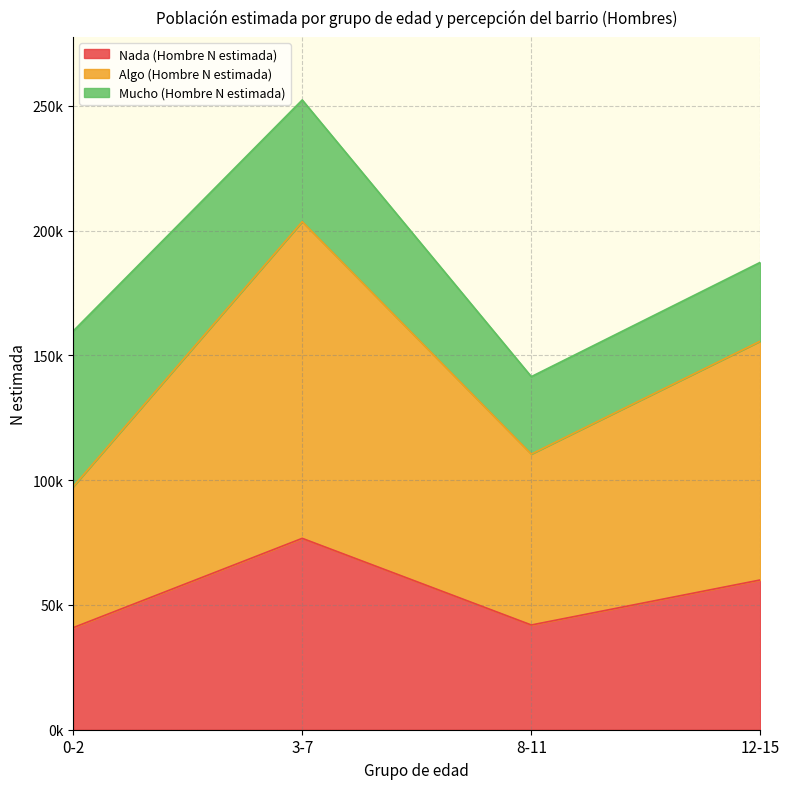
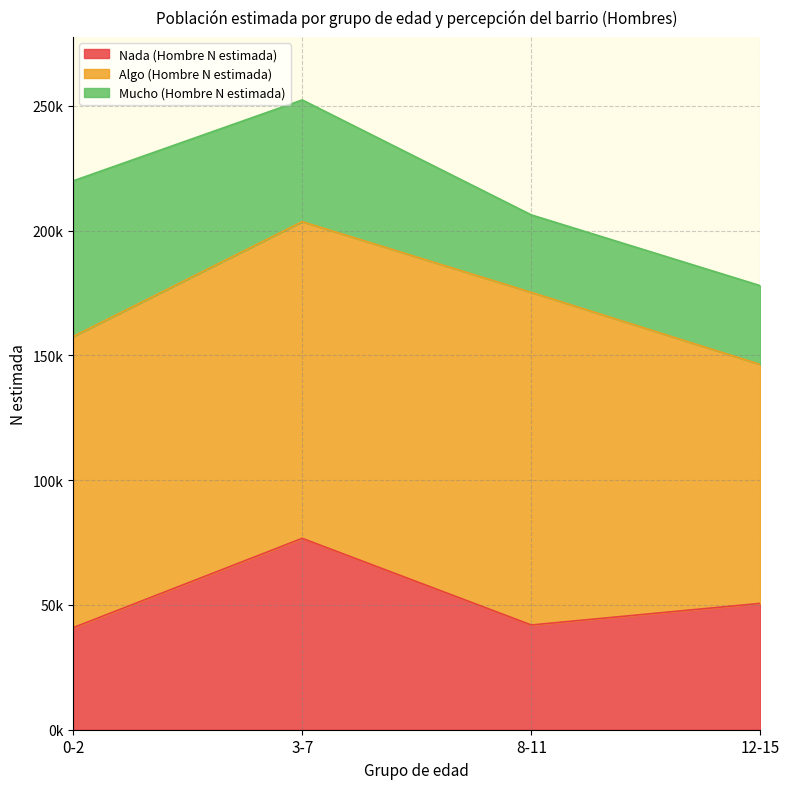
  {
    "Nada (Hombre N estimada)": {
      "0-2": 41000,
      "3-7": 77000,
      "8-11": 42000,
-     "12-15": 60000
+     "12-15": 51000
    },
    "Algo (Hombre N estimada)": {
-     "0-2": 56000,
+     "0-2": 117000,
      "3-7": 127000,
-     "8-11": 68000,
+     "8-11": 133000,
      "12-15": 96000
    },
    "Mucho (Hombre N estimada)": {
      "0-2": 62000,
      "3-7": 49000,
      "8-11": 31000,
      "12-15": 32000
    }
  }
